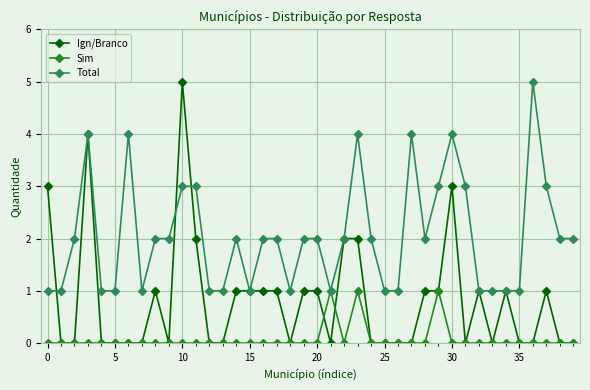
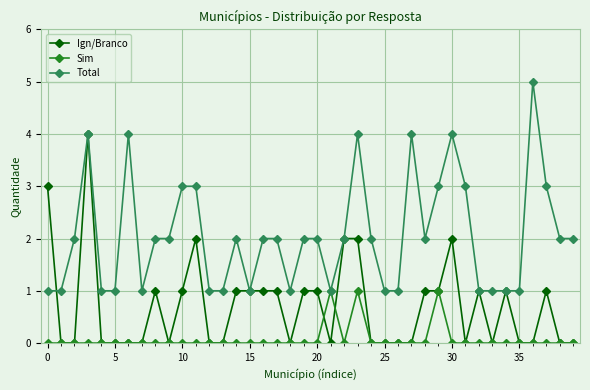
  {
    "Ign/Branco": {
      "0": 3,
-     "10": 5,
+     "10": 1,
      "20": 1,
-     "30": 3
+     "30": 2
    }
  }
